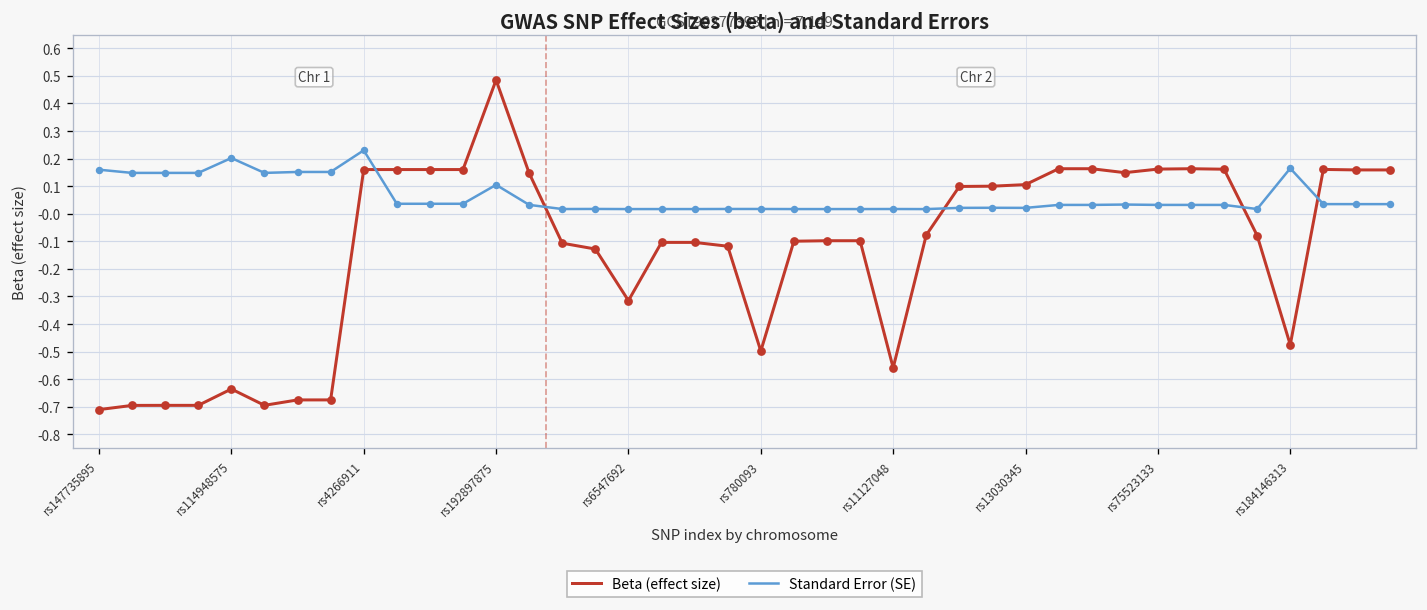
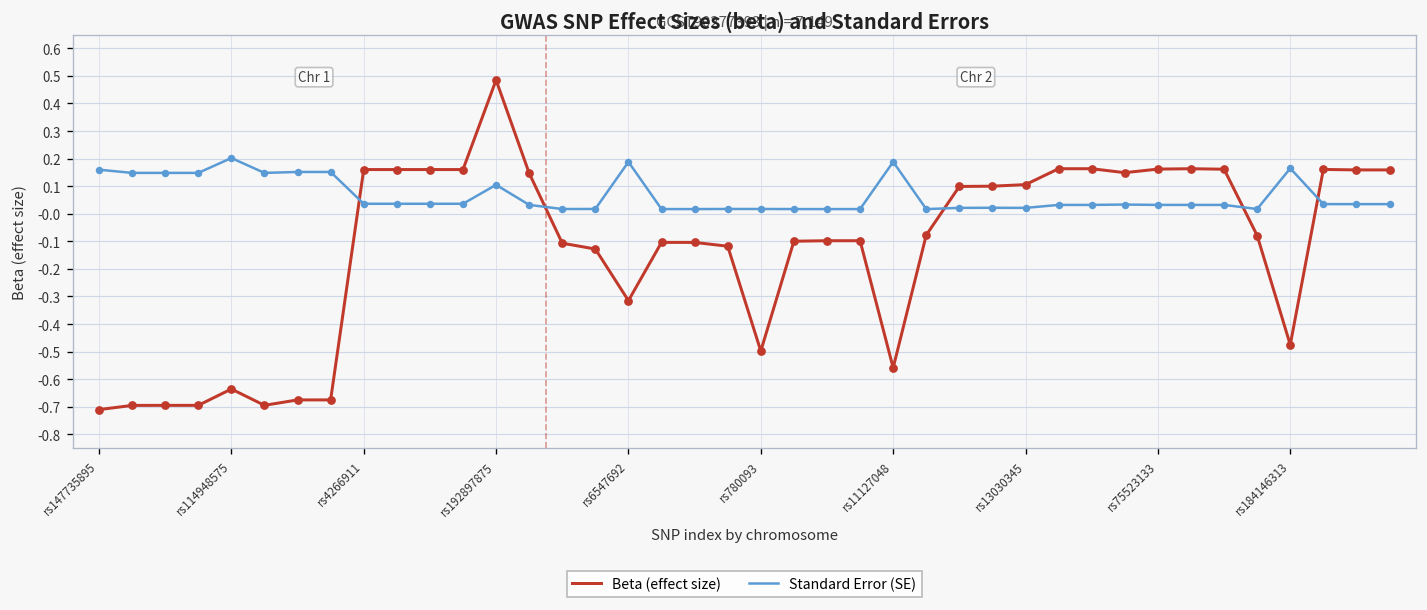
  {
    "Beta (effect size)": {
      "rs147735895": -0.71,
      "rs114948575": -0.64,
      "rs4266911": 0.16,
      "rs192897875": 0.48,
      "rs6547692": -0.31,
      "rs780093": -0.50,
      "rs11127048": -0.56,
      "rs13030345": 0.11,
      "rs75523133": 0.16,
      "rs184146313": -0.48
    },
    "Standard Error (SE)": {
      "rs147735895": 0.16,
      "rs114948575": 0.20,
-     "rs4266911": 0.23,
+     "rs4266911": 0.04,
      "rs192897875": 0.10,
-     "rs6547692": 0.02,
+     "rs6547692": 0.19,
      "rs780093": 0.02,
-     "rs11127048": 0.02,
+     "rs11127048": 0.19,
      "rs13030345": 0.02,
      "rs75523133": 0.03,
      "rs184146313": 0.16
    }
  }
